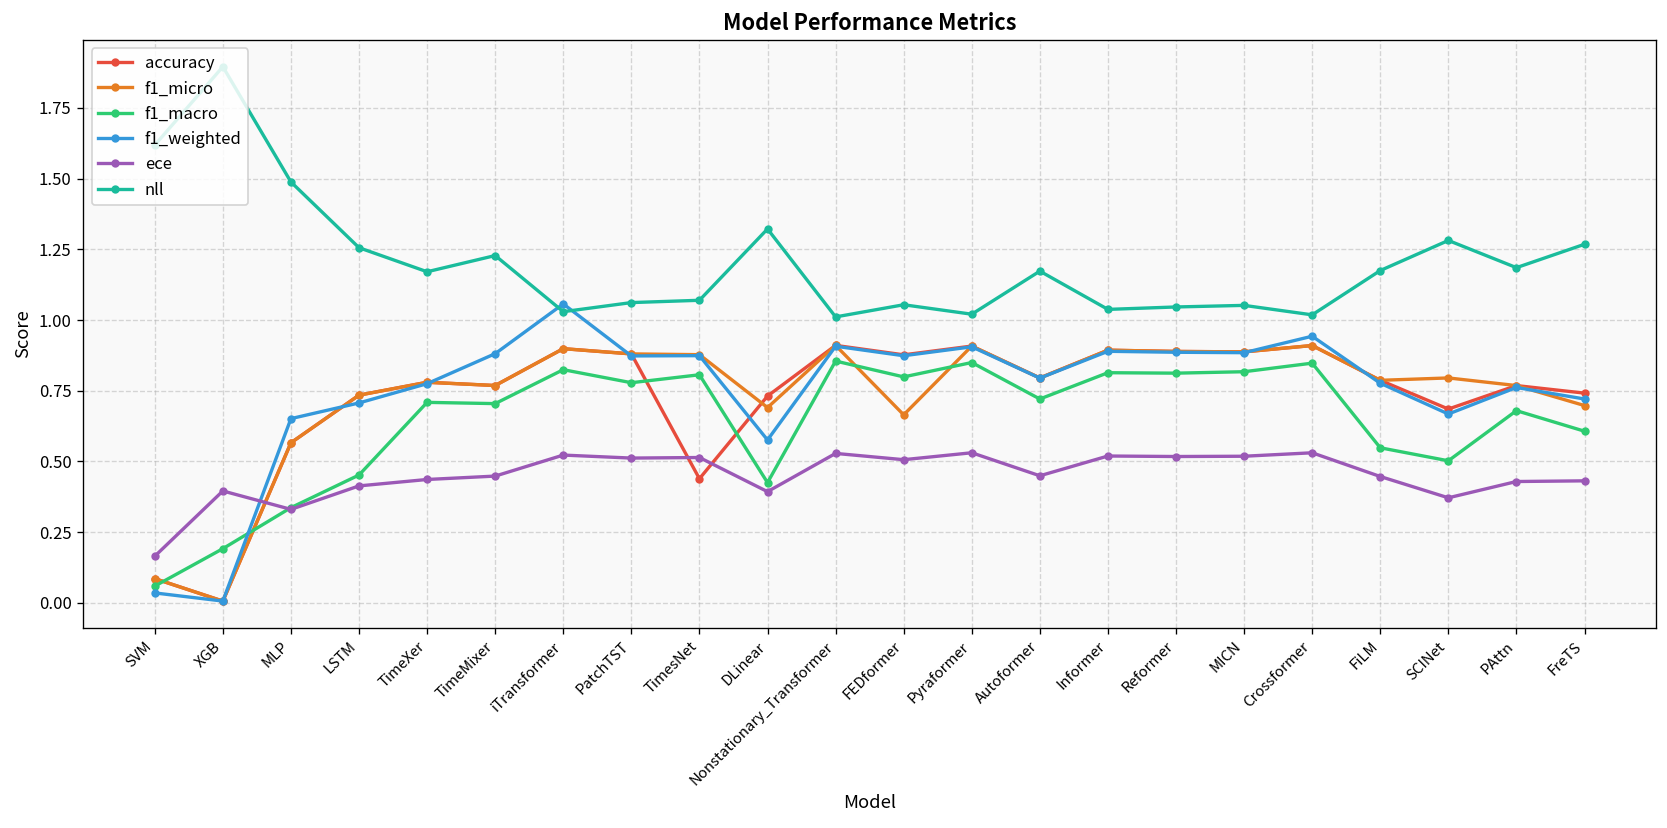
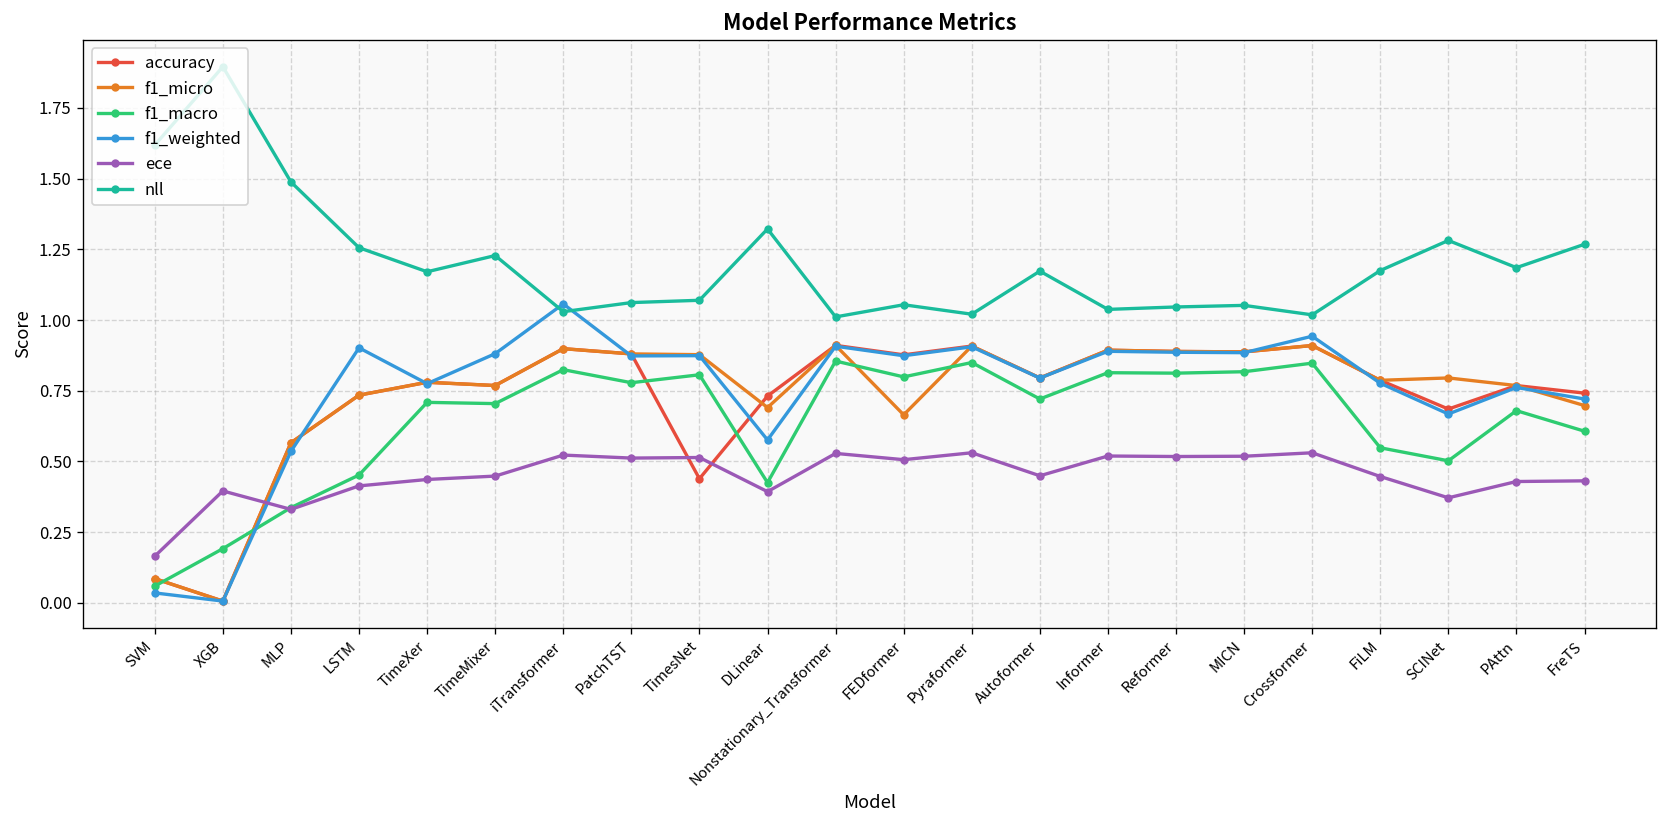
  {
    "f1_weighted": {
      "SVM": 0.03,
-     "MLP": 0.65,
-     "LSTM": 0.71,
+     "MLP": 0.54,
+     "LSTM": 0.90,
      "TimeMixer": 0.88,
      "iTransformer": 1.06,
      "DLinear": 0.58,
      "Crossformer": 0.94,
      "SCINet": 0.67,
      "FreTS": 0.72
    },
    "ece": {
      "SVM": 0.16,
      "XGB": 0.40,
      "LSTM": 0.41,
      "TimeXer": 0.44,
      "TimeMixer": 0.45,
      "iTransformer": 0.52,
      "PatchTST": 0.51,
      "TimesNet": 0.51,
      "DLinear": 0.39,
      "Nonstationary_Transformer": 0.53,
      "FEDformer": 0.51,
      "Pyraformer": 0.53,
      "Autoformer": 0.45,
      "Informer": 0.52,
      "Reformer": 0.52,
      "MICN": 0.52,
      "Crossformer": 0.53,
      "FiLM": 0.45,
      "SCINet": 0.37,
      "PAttn": 0.43,
      "FreTS": 0.43
    }
  }
